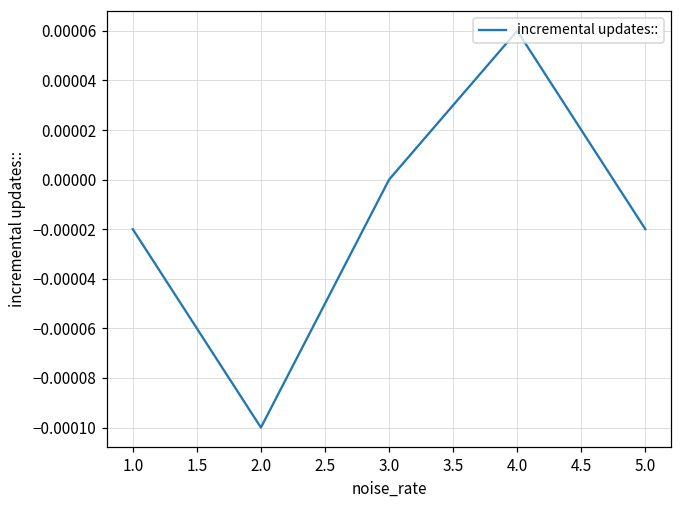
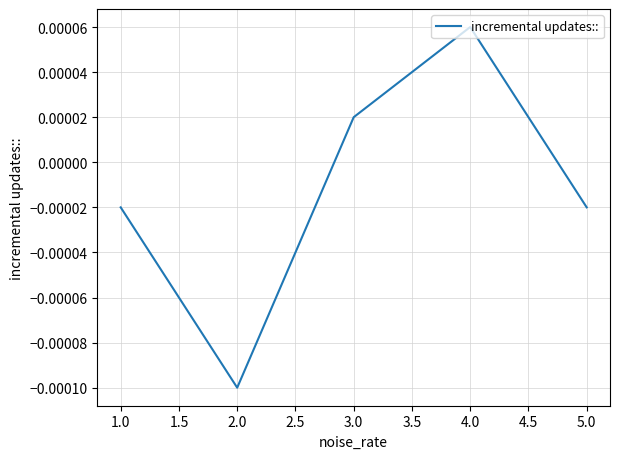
  {
    "1.0": -0.00002,
    "2.0": -0.00010,
-   "3.0": 0.00000,
+   "3.0": 0.00002,
    "5.0": -0.00002
  }
